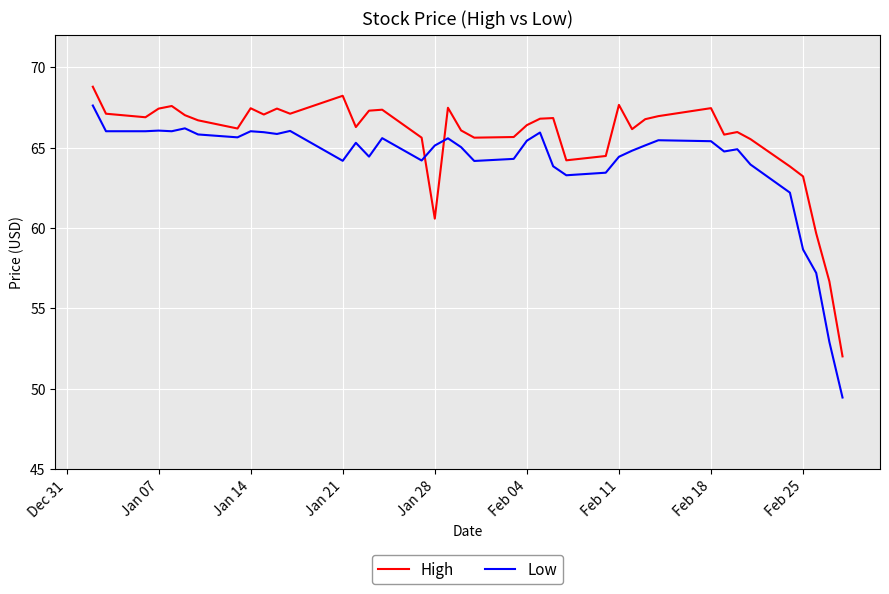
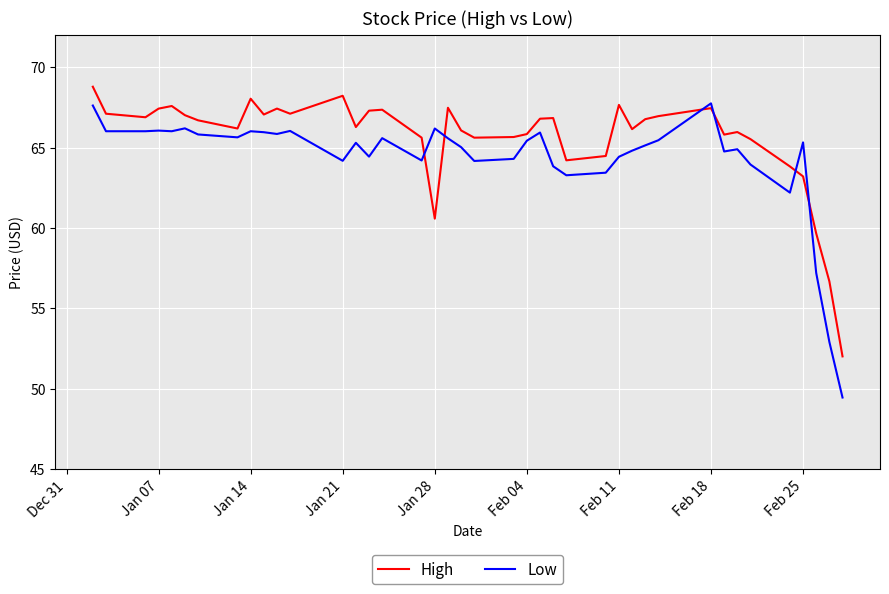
  {
    "High": {
      "Jan 07": 67.4,
-     "Jan 14": 67.4,
+     "Jan 14": 68.0,
      "Jan 21": 68.2,
      "Jan 28": 60.6,
-     "Feb 04": 66.4,
+     "Feb 04": 65.8,
      "Feb 11": 67.7,
      "Feb 18": 67.5,
      "Feb 25": 63.2
    },
    "Low": {
      "Jan 07": 66.1,
      "Jan 14": 66.0,
      "Jan 21": 64.2,
-     "Jan 28": 65.1,
+     "Jan 28": 66.2,
      "Feb 04": 65.4,
      "Feb 11": 64.4,
-     "Feb 18": 65.4,
-     "Feb 25": 58.7
+     "Feb 18": 67.8,
+     "Feb 25": 65.3
    }
  }
